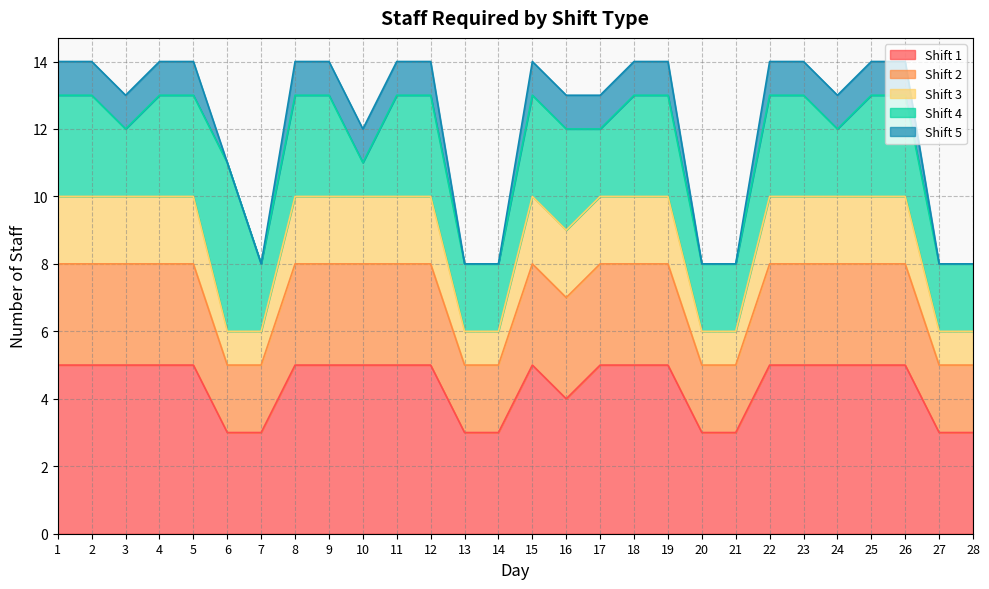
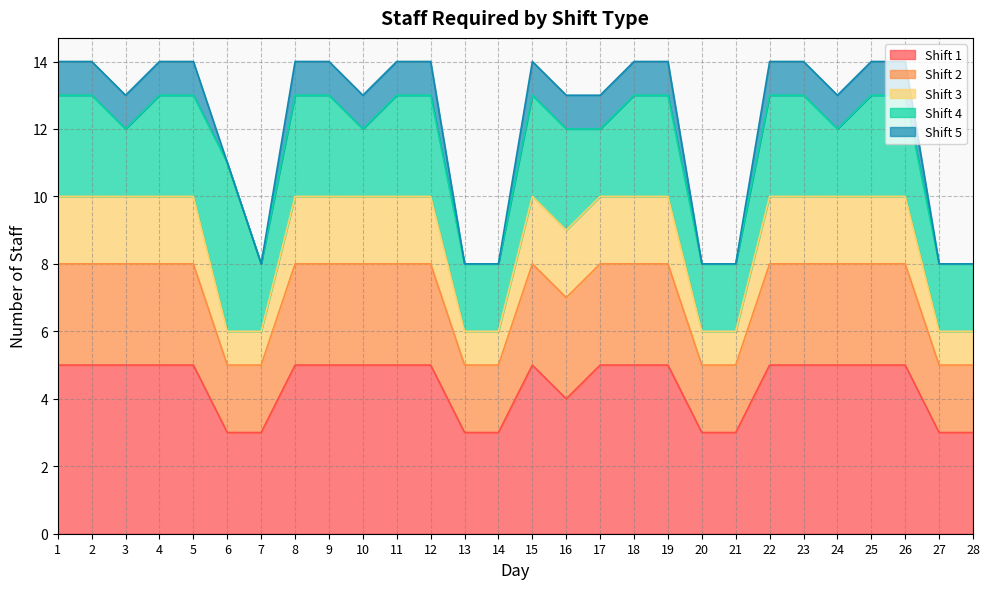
  {
    "Shift 1": {
      "1": 5,
      "2": 5,
      "3": 5,
      "4": 5,
      "5": 5,
      "6": 3,
      "7": 3,
      "8": 5,
      "9": 5,
      "10": 5,
      "11": 5,
      "12": 5,
      "13": 3,
      "14": 3,
      "15": 5,
      "16": 4,
      "17": 5,
      "18": 5,
      "19": 5,
      "20": 3,
      "21": 3,
      "22": 5,
      "23": 5,
      "24": 5,
      "25": 5,
      "26": 5,
      "27": 3,
      "28": 3
    },
    "Shift 2": {
      "1": 8,
      "2": 8,
      "3": 8,
      "4": 8,
      "5": 8,
      "6": 5,
      "7": 5,
      "8": 8,
      "9": 8,
      "10": 8,
      "11": 8,
      "12": 8,
      "13": 5,
      "14": 5,
      "15": 8,
      "16": 7,
      "17": 8,
      "18": 8,
      "19": 8,
      "20": 5,
      "21": 5,
      "22": 8,
      "23": 8,
      "24": 8,
      "25": 8,
      "26": 8,
      "27": 5,
      "28": 5
    },
    "Shift 3": {
      "1": 10,
      "2": 10,
      "3": 10,
      "4": 10,
      "5": 10,
      "6": 6,
      "7": 6,
      "8": 10,
      "9": 10,
      "10": 10,
      "11": 10,
      "12": 10,
      "13": 6,
      "14": 6,
      "15": 10,
      "16": 9,
      "17": 10,
      "18": 10,
      "19": 10,
      "20": 6,
      "21": 6,
      "22": 10,
      "23": 10,
      "24": 10,
      "25": 10,
      "26": 10,
      "27": 6,
      "28": 6
    },
    "Shift 4": {
      "1": 13,
      "2": 13,
      "3": 12,
      "4": 13,
      "5": 13,
      "8": 13,
      "9": 13,
-     "10": 1,
+     "10": 2,
      "11": 13,
      "12": 13,
      "15": 13,
      "16": 12,
      "17": 12,
      "18": 13,
      "19": 13,
      "22": 13,
      "23": 13,
      "24": 12,
      "25": 13
    },
    "Shift 5": {
      "1": 14,
      "2": 14,
      "3": 13,
      "4": 14,
      "5": 14,
      "8": 14,
      "9": 14,
      "11": 14,
      "12": 14,
      "15": 14,
      "16": 13,
      "17": 13,
      "18": 14,
      "19": 14,
      "22": 14,
      "23": 14,
      "24": 13,
      "25": 14
    }
  }
